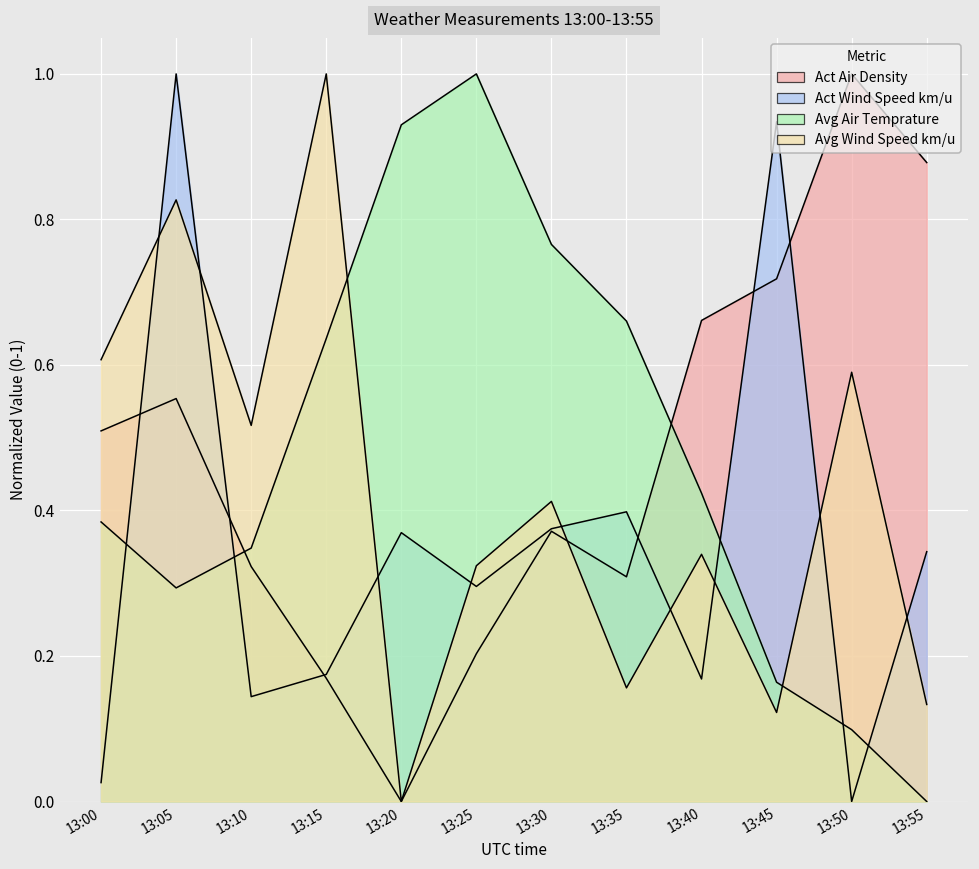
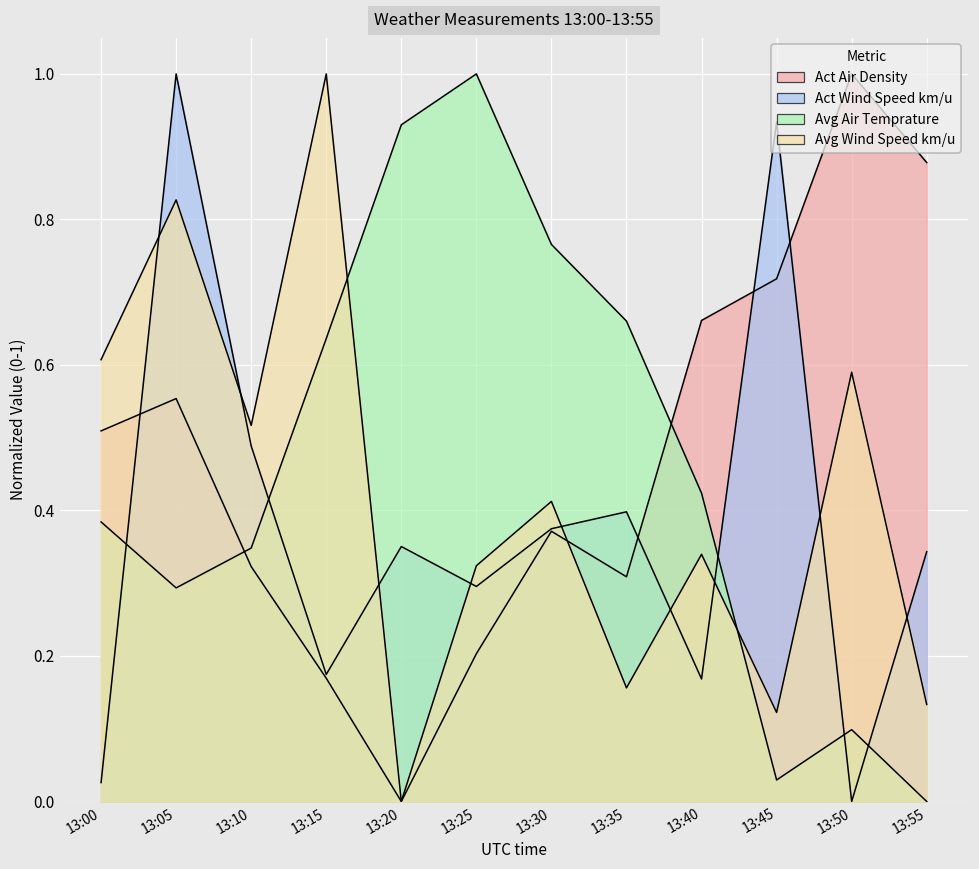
  {
    "Act Wind Speed km/u": {
      "13:00": 0.03,
      "13:05": 1.00,
-     "13:10": 0.14,
+     "13:10": 0.49,
      "13:15": 0.17,
-     "13:20": 0.37,
+     "13:20": 0.35,
      "13:25": 0.30,
      "13:35": 0.40,
      "13:40": 0.17,
      "13:50": 0.00,
      "13:55": 0.34
    },
    "Avg Air Temprature": {
      "13:00": 0.38,
      "13:05": 0.29,
      "13:10": 0.35,
      "13:15": 0.64,
      "13:20": 0.93,
      "13:25": 1.00,
      "13:30": 0.77,
      "13:35": 0.66,
      "13:40": 0.42,
-     "13:45": 0.16,
+     "13:45": 0.03,
      "13:50": 0.10,
      "13:55": 0.00
    }
  }
